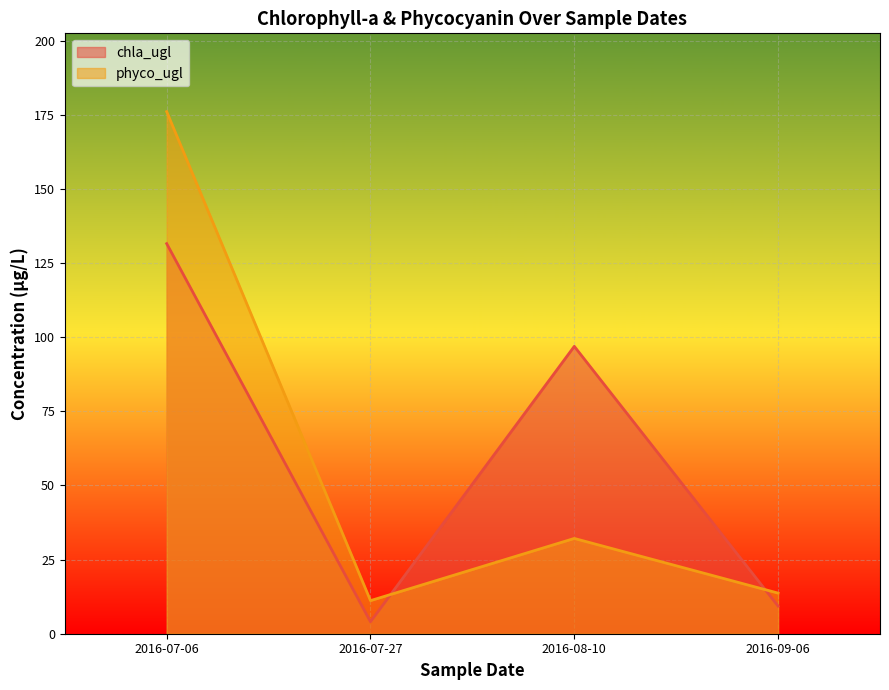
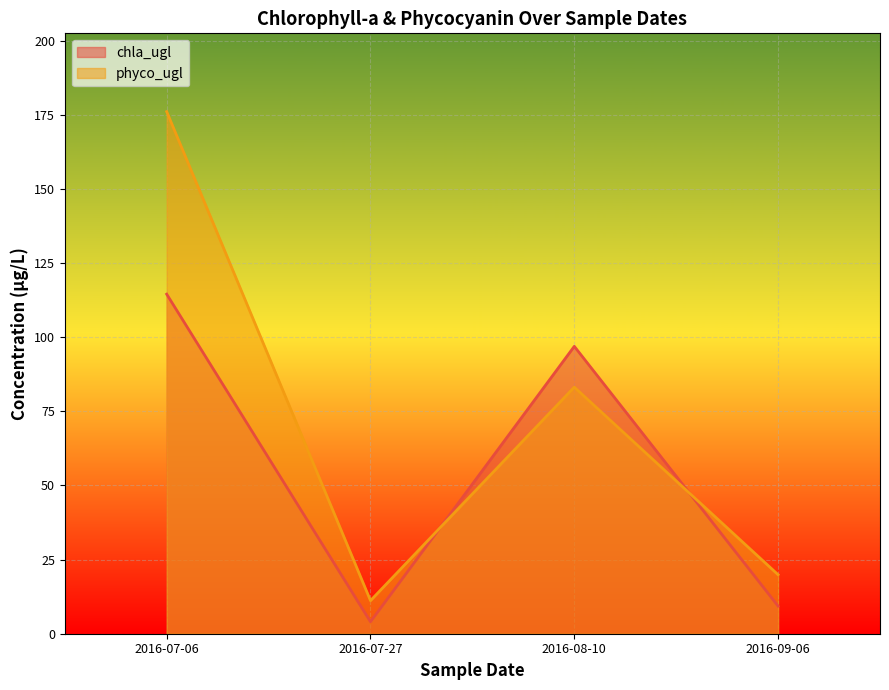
  {
    "chla_ugl": {
-     "2016-07-06": 132,
+     "2016-07-06": 115,
      "2016-07-27": 4,
      "2016-08-10": 97,
      "2016-09-06": 9
    },
    "phyco_ugl": {
      "2016-07-06": 176,
      "2016-07-27": 11,
-     "2016-08-10": 32,
-     "2016-09-06": 14
+     "2016-08-10": 83,
+     "2016-09-06": 20
    }
  }
